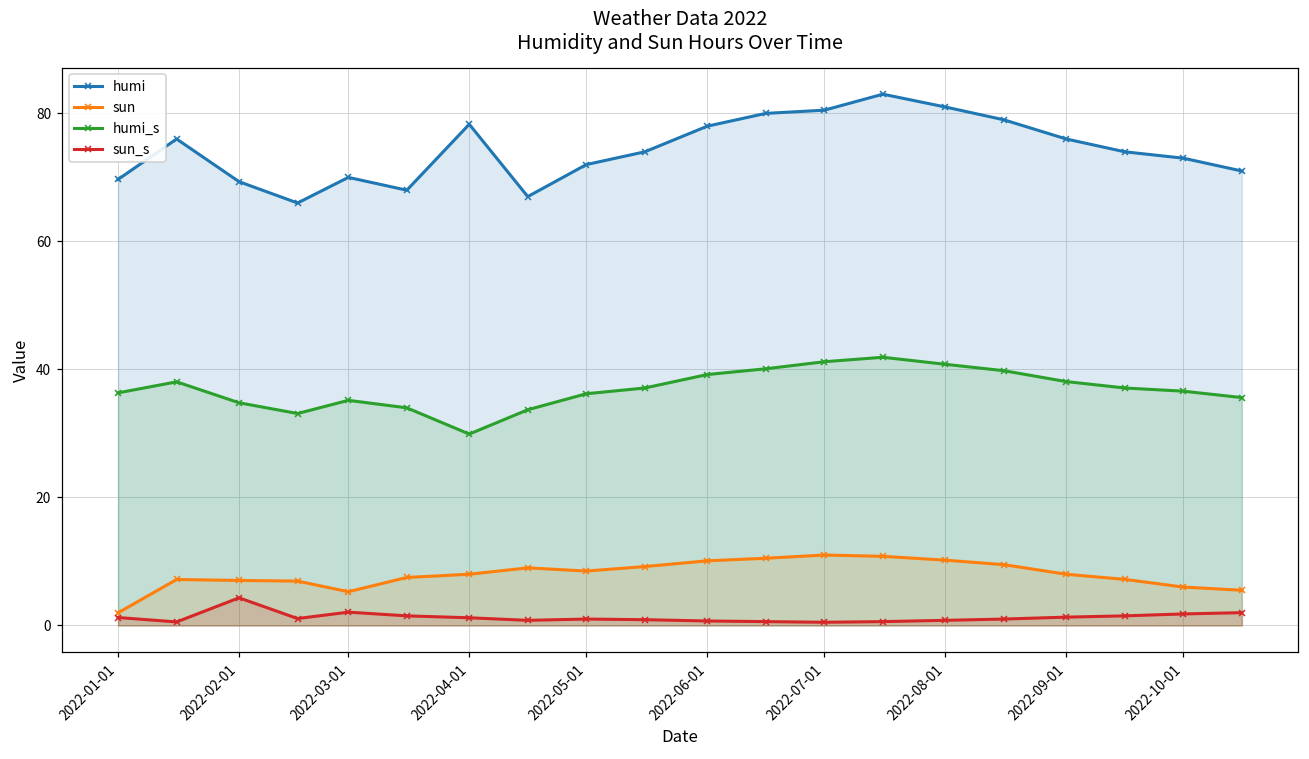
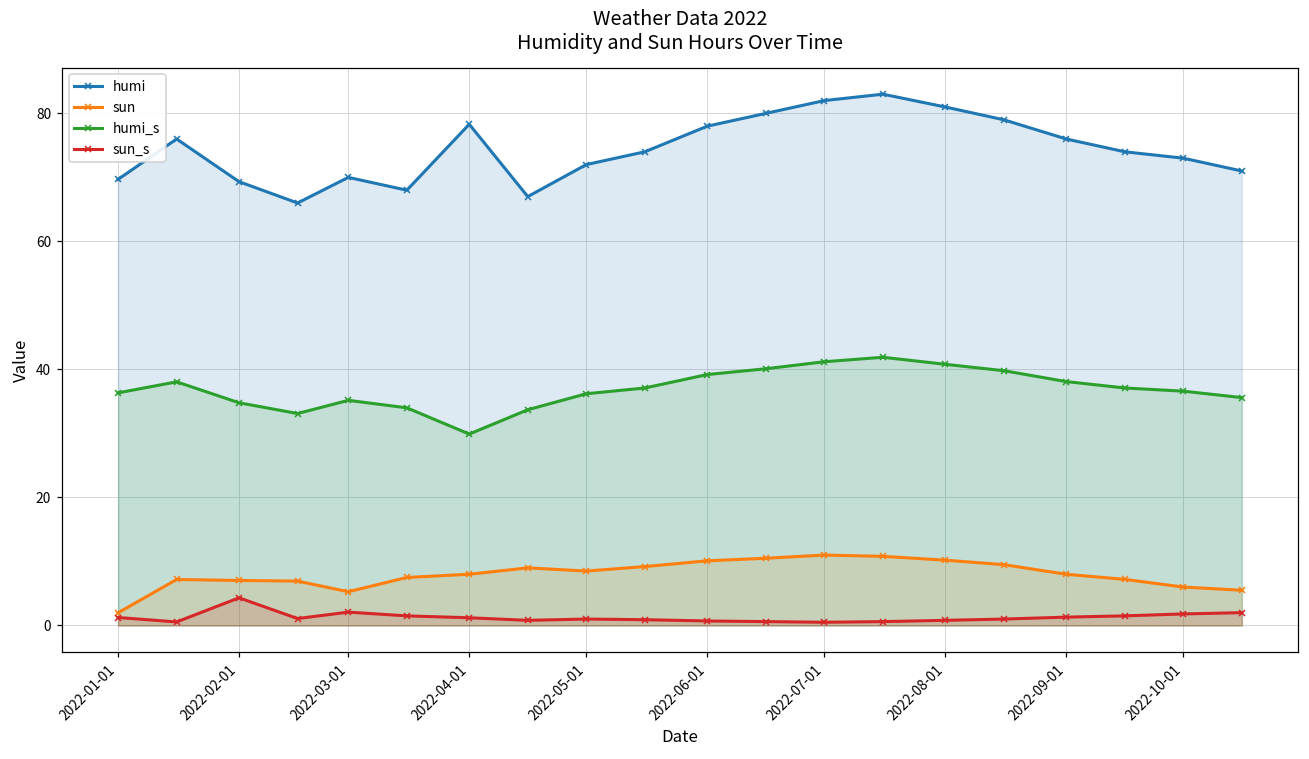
  {
    "humi": {
      "2022-01-01": 70,
      "2022-02-01": 69,
      "2022-03-01": 70,
      "2022-04-01": 78,
      "2022-05-01": 72,
      "2022-06-01": 78,
-     "2022-07-01": 81,
+     "2022-07-01": 82,
      "2022-08-01": 81,
      "2022-09-01": 76,
      "2022-10-01": 73
    },
    "sun": {
      "2022-01-01": 2,
      "2022-02-01": 7,
      "2022-03-01": 5,
      "2022-04-01": 8,
      "2022-05-01": 9,
      "2022-06-01": 10,
      "2022-07-01": 11,
      "2022-08-01": 10,
      "2022-09-01": 8,
      "2022-10-01": 6
    },
    "humi_s": {
      "2022-01-01": 36,
      "2022-02-01": 35,
      "2022-03-01": 35,
      "2022-04-01": 30,
      "2022-05-01": 36,
      "2022-06-01": 39,
      "2022-07-01": 41,
      "2022-08-01": 41,
      "2022-09-01": 38,
      "2022-10-01": 37
    },
    "sun_s": {
      "2022-01-01": 1,
      "2022-02-01": 4,
      "2022-03-01": 2,
      "2022-04-01": 1,
      "2022-05-01": 1,
      "2022-06-01": 1,
      "2022-07-01": 1,
      "2022-08-01": 1,
      "2022-09-01": 1,
      "2022-10-01": 2
    }
  }
